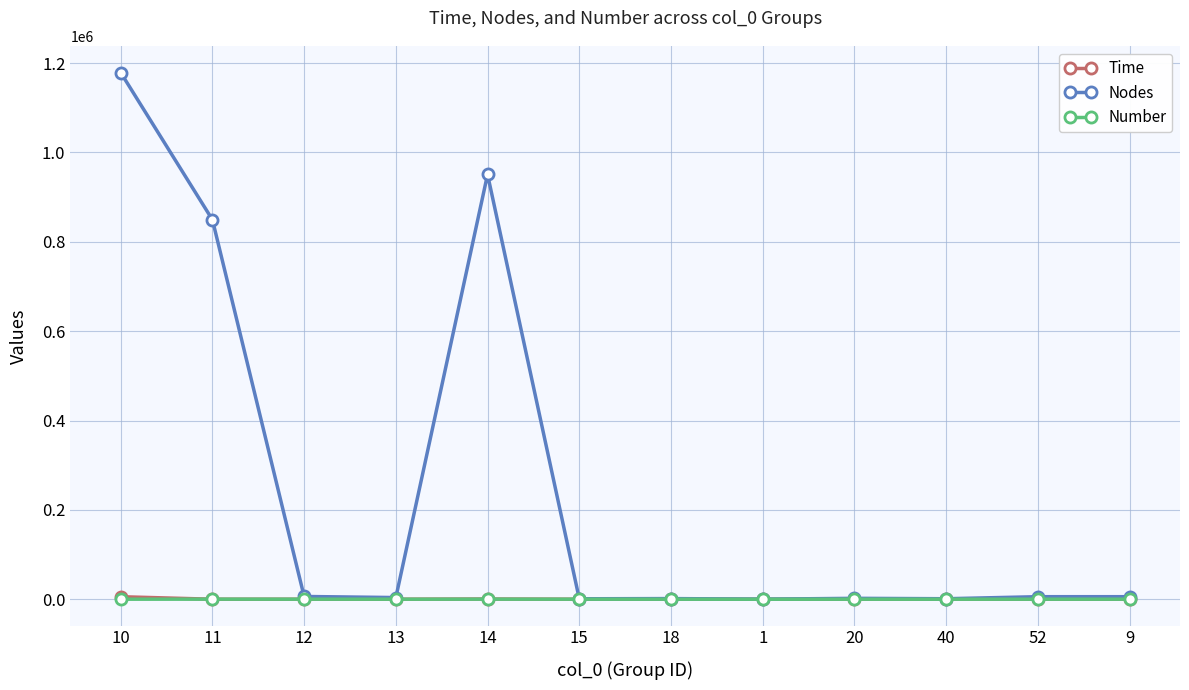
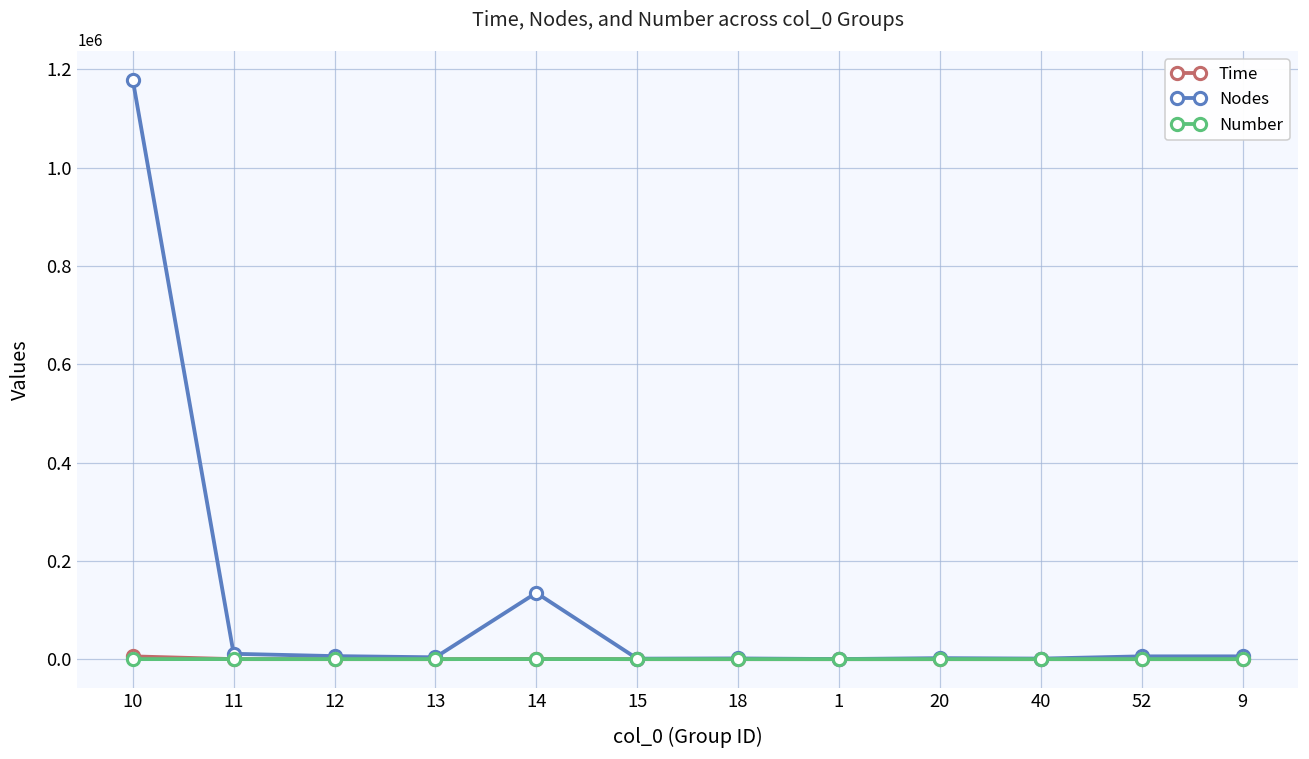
  {
    "Nodes": {
      "10": 1180000,
-     "11": 850000,
+     "11": 10000,
      "12": 10000,
-     "14": 950000
+     "14": 130000
    }
  }
